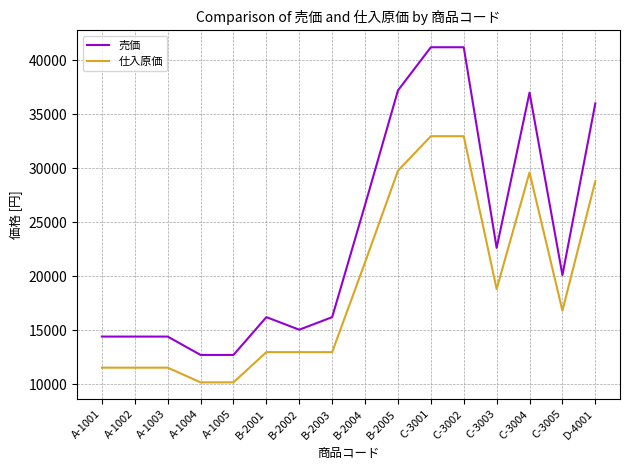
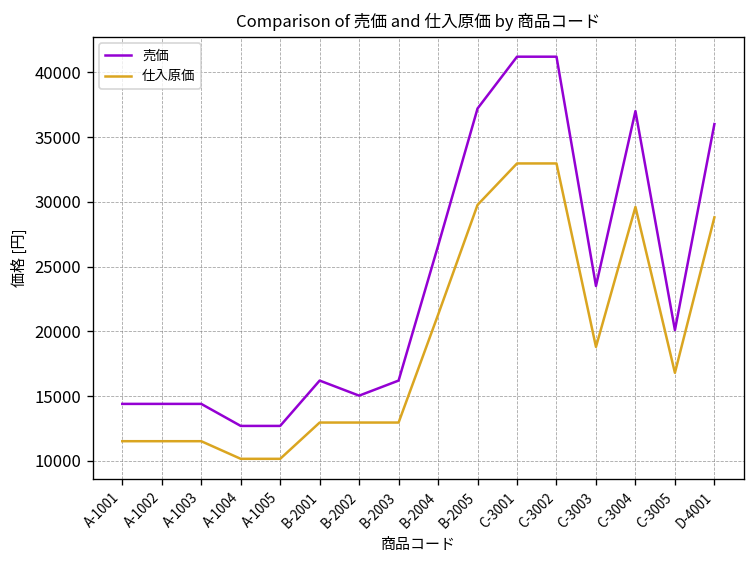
  {
    "売価": {
      "A-1001": 14400,
      "A-1002": 14400,
      "A-1003": 14400,
      "A-1004": 12700,
      "A-1005": 12700,
      "B-2001": 16200,
      "B-2002": 15000,
      "B-2003": 16200,
      "B-2004": 26600,
      "B-2005": 37200,
      "C-3001": 41200,
      "C-3002": 41200,
-     "C-3003": 22600,
+     "C-3003": 23500,
      "C-3004": 37000,
      "C-3005": 20100,
      "D-4001": 36000
    },
    "仕入原価": {
      "A-1001": 11500,
      "A-1002": 11500,
      "A-1003": 11500,
      "A-1004": 10200,
      "A-1005": 10200,
      "B-2001": 13000,
      "B-2002": 13000,
      "B-2003": 13000,
      "B-2004": 21300,
      "B-2005": 29800,
      "C-3001": 33000,
      "C-3002": 33000,
      "C-3003": 18800,
      "C-3004": 29600,
      "C-3005": 16800,
      "D-4001": 28800
    }
  }
